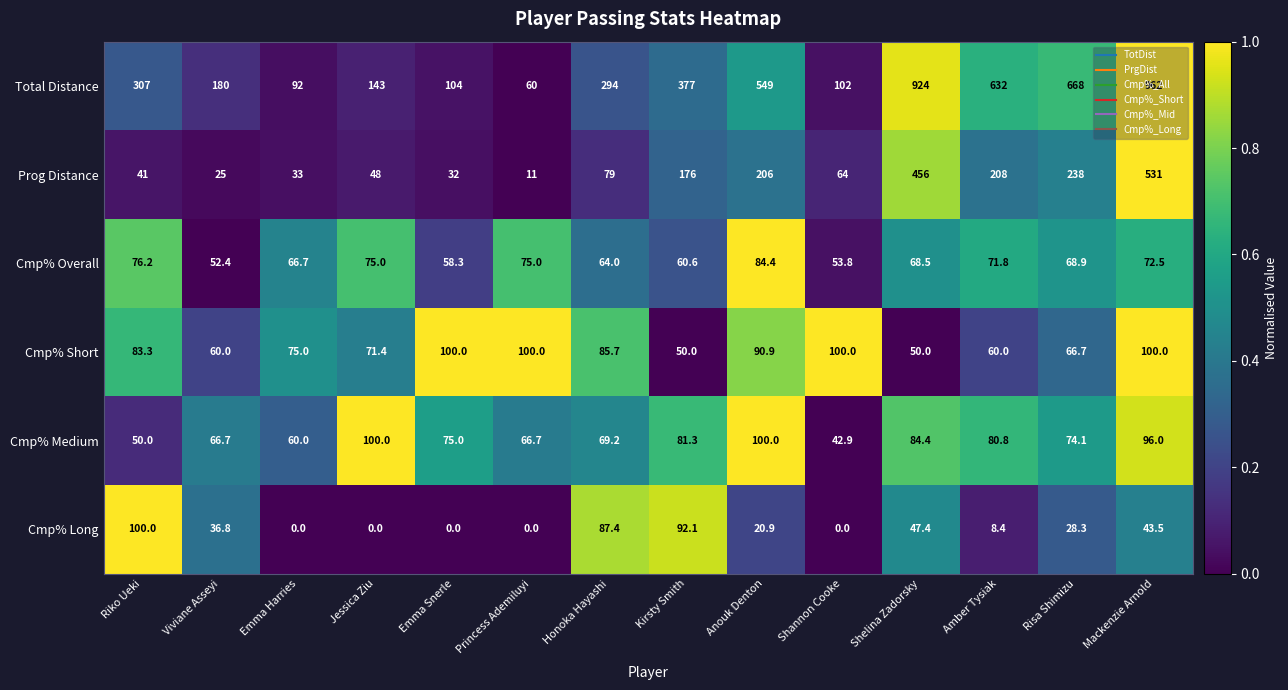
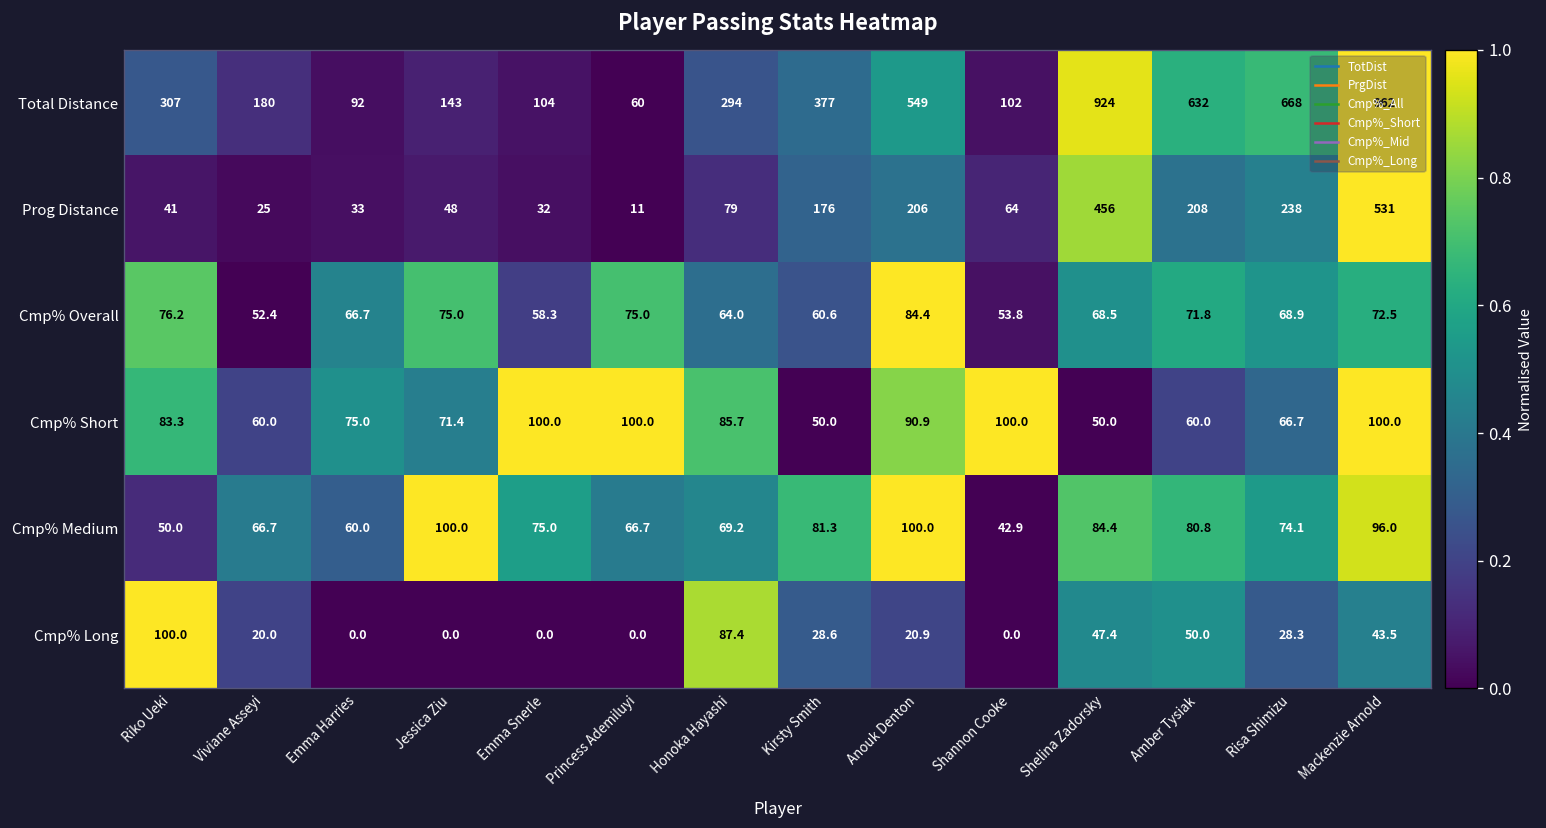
  {
    "Total Distance": {
      "Riko Ueki": 307,
      "Viviane Asseyi": 180,
      "Emma Harries": 92,
      "Jessica Ziu": 143,
      "Emma Snerle": 104,
      "Princess Ademiluyi": 60,
      "Honoka Hayashi": 294,
      "Kirsty Smith": 377,
      "Anouk Denton": 549,
      "Shannon Cooke": 102,
      "Shelina Zadorsky": 924,
      "Amber Tysiak": 632,
      "Risa Shimizu": 668
    },
    "Prog Distance": {
      "Riko Ueki": 41,
      "Viviane Asseyi": 25,
      "Emma Harries": 33,
      "Jessica Ziu": 48,
      "Emma Snerle": 32,
      "Princess Ademiluyi": 11,
      "Honoka Hayashi": 79,
      "Kirsty Smith": 176,
      "Anouk Denton": 206,
      "Shannon Cooke": 64,
      "Shelina Zadorsky": 456,
      "Amber Tysiak": 208,
      "Risa Shimizu": 238,
      "Mackenzie Arnold": 531
    },
    "Cmp% Overall": {
      "Riko Ueki": 76.2,
      "Viviane Asseyi": 52.4,
      "Emma Harries": 66.7,
      "Jessica Ziu": 75.0,
      "Emma Snerle": 58.3,
      "Princess Ademiluyi": 75.0,
      "Honoka Hayashi": 64.0,
      "Kirsty Smith": 60.6,
      "Anouk Denton": 84.4,
      "Shannon Cooke": 53.8,
      "Shelina Zadorsky": 68.5,
      "Amber Tysiak": 71.8,
      "Risa Shimizu": 68.9,
      "Mackenzie Arnold": 72.5
    },
    "Cmp% Short": {
      "Riko Ueki": 83.3,
      "Viviane Asseyi": 60.0,
      "Emma Harries": 75.0,
      "Jessica Ziu": 71.4,
      "Emma Snerle": 100.0,
      "Princess Ademiluyi": 100.0,
      "Honoka Hayashi": 85.7,
      "Kirsty Smith": 50.0,
      "Anouk Denton": 90.9,
      "Shannon Cooke": 100.0,
      "Shelina Zadorsky": 50.0,
      "Amber Tysiak": 60.0,
      "Risa Shimizu": 66.7,
      "Mackenzie Arnold": 100.0
    },
    "Cmp% Medium": {
      "Riko Ueki": 50.0,
      "Viviane Asseyi": 66.7,
      "Emma Harries": 60.0,
      "Jessica Ziu": 100.0,
      "Emma Snerle": 75.0,
      "Princess Ademiluyi": 66.7,
      "Honoka Hayashi": 69.2,
      "Kirsty Smith": 81.3,
      "Anouk Denton": 100.0,
      "Shannon Cooke": 42.9,
      "Shelina Zadorsky": 84.4,
      "Amber Tysiak": 80.8,
      "Risa Shimizu": 74.1,
      "Mackenzie Arnold": 96.0
    },
    "Cmp% Long": {
      "Riko Ueki": 100.0,
-     "Viviane Asseyi": 36.8,
+     "Viviane Asseyi": 20.0,
      "Emma Harries": 0.0,
      "Jessica Ziu": 0.0,
      "Emma Snerle": 0.0,
      "Princess Ademiluyi": 0.0,
      "Honoka Hayashi": 87.4,
-     "Kirsty Smith": 92.1,
+     "Kirsty Smith": 28.6,
      "Anouk Denton": 20.9,
      "Shannon Cooke": 0.0,
      "Shelina Zadorsky": 47.4,
-     "Amber Tysiak": 8.4,
+     "Amber Tysiak": 50.0,
      "Risa Shimizu": 28.3,
      "Mackenzie Arnold": 43.5
    }
  }
